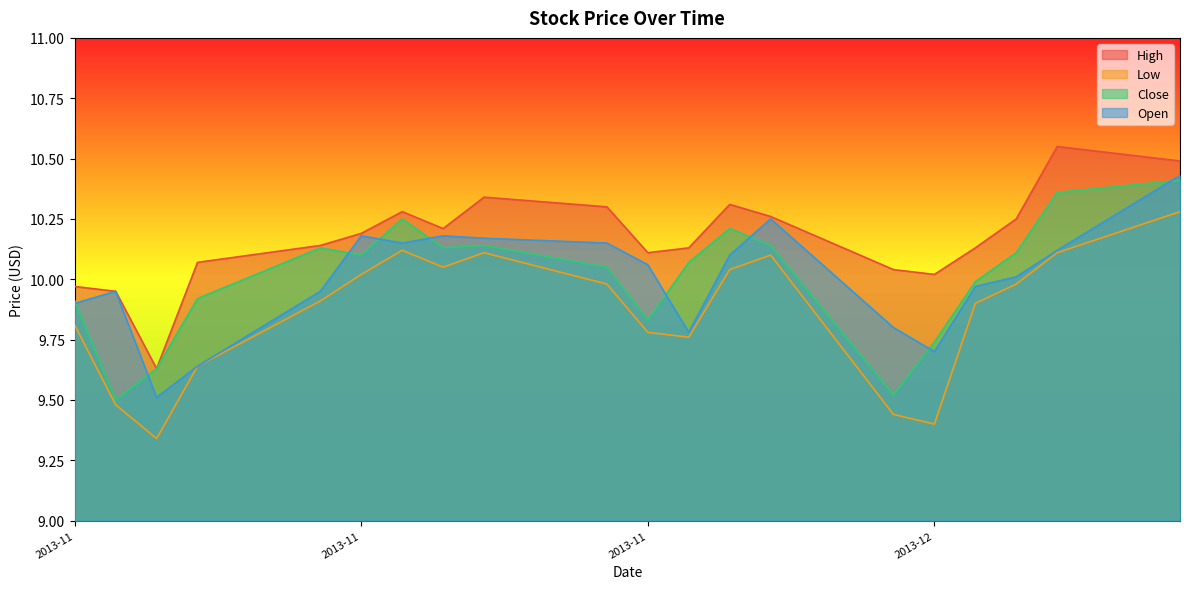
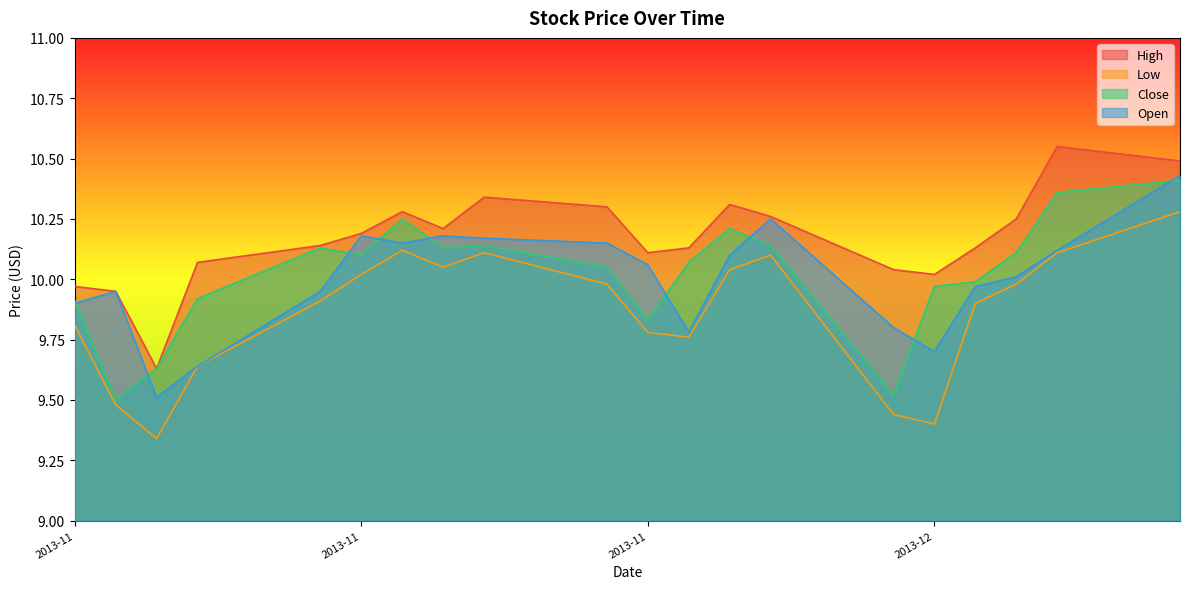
  {
    "High": {
      "2013-12": 10.02
    },
    "Low": {
      "2013-12": 9.40
    },
    "Close": {
-     "2013-12": 9.74
+     "2013-12": 9.97
    },
    "Open": {
      "2013-12": 9.70
    }
  }
